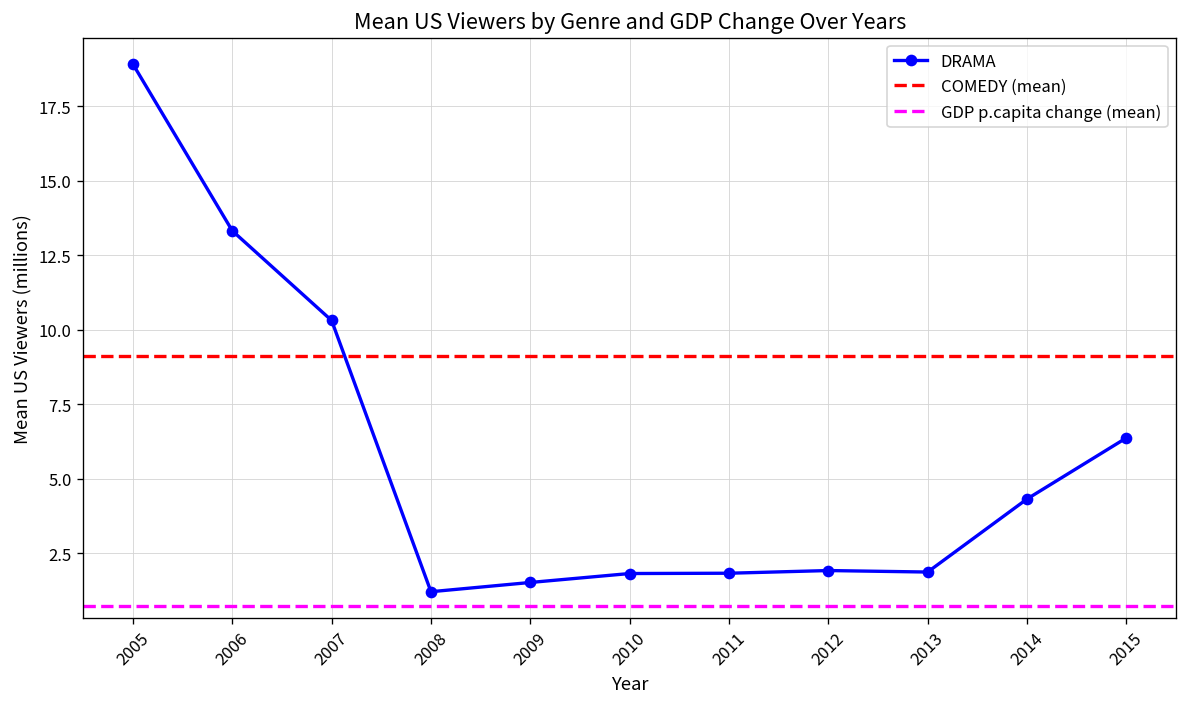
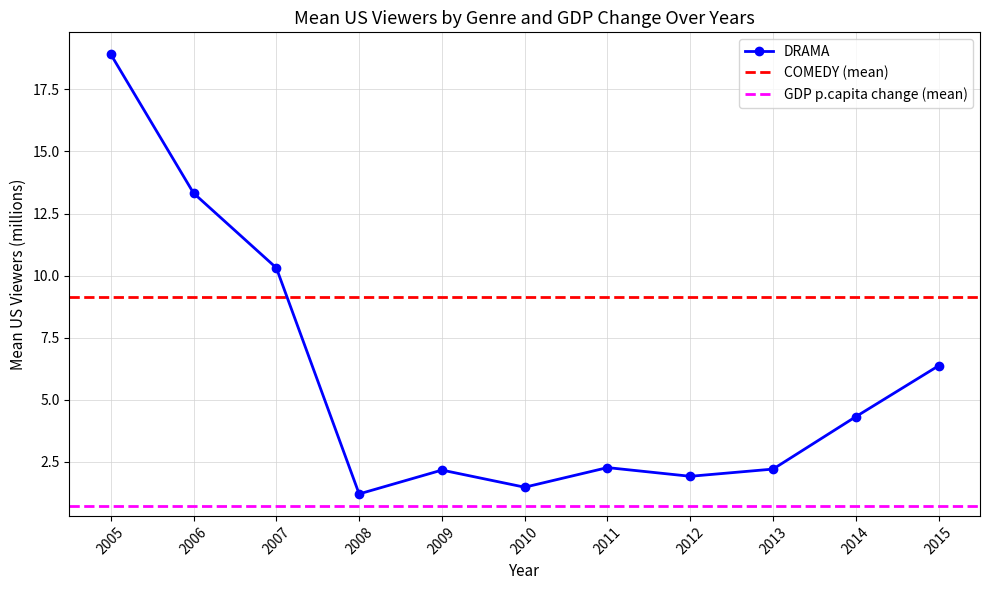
  {
    "2005": 18.9,
    "2006": 13.3,
    "2007": 10.3,
    "2008": 1.2,
-   "2009": 1.5,
-   "2010": 1.8,
-   "2011": 1.8,
+   "2009": 2.2,
+   "2010": 1.5,
+   "2011": 2.3,
    "2012": 1.9,
-   "2013": 1.9,
+   "2013": 2.2,
    "2014": 4.3,
    "2015": 6.4
  }
